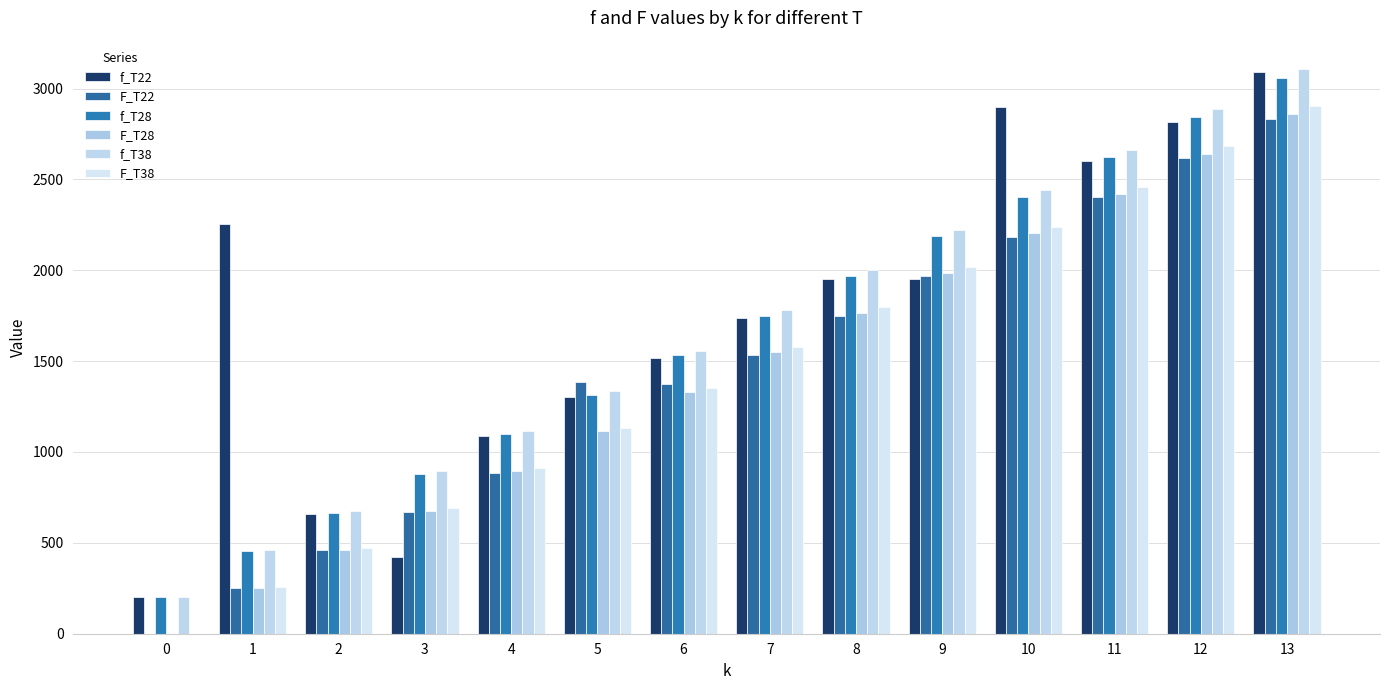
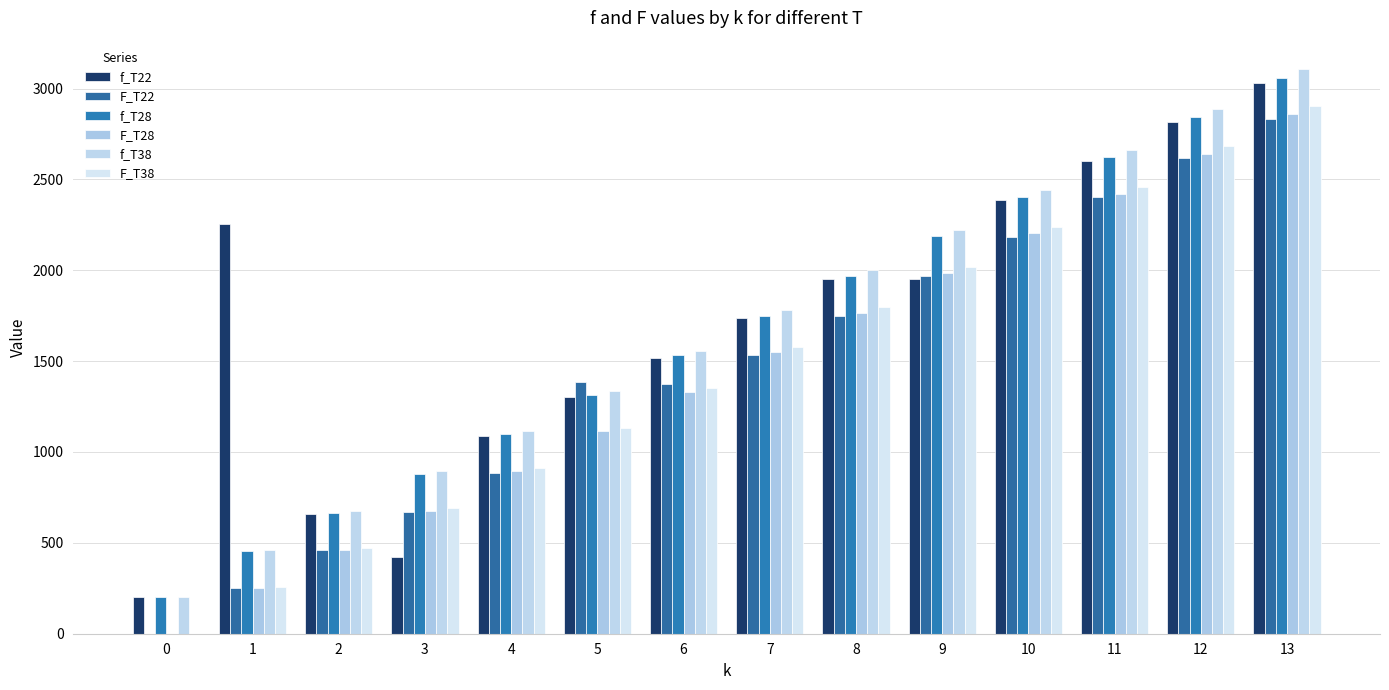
  {
    "f_T22": {
      "0": 200,
      "1": 2250,
      "2": 660,
      "3": 420,
      "4": 1090,
      "5": 1300,
      "6": 1520,
      "7": 1740,
      "8": 1950,
      "9": 1950,
-     "10": 2900,
+     "10": 2380,
      "11": 2600,
      "12": 2820,
-     "13": 3090
+     "13": 3030
    }
  }
